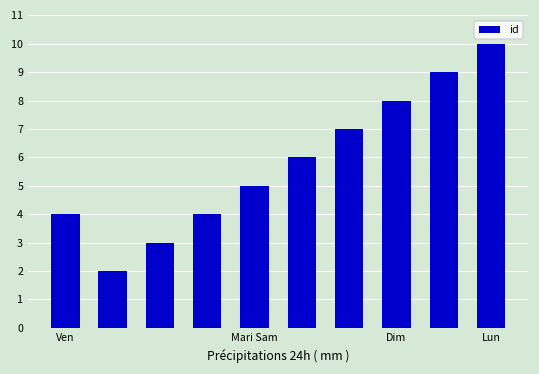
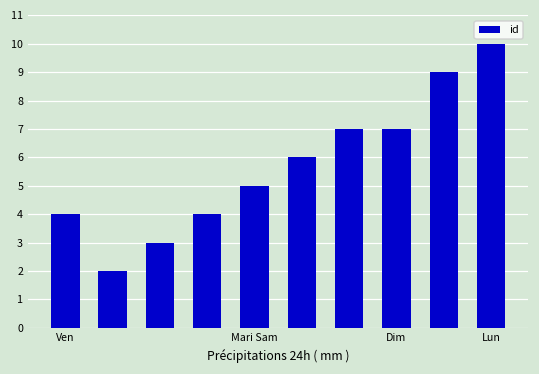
  {
    "Ven": 4,
    "Mari Sam": 5,
-   "Dim": 8,
+   "Dim": 7,
    "Lun": 10
  }
